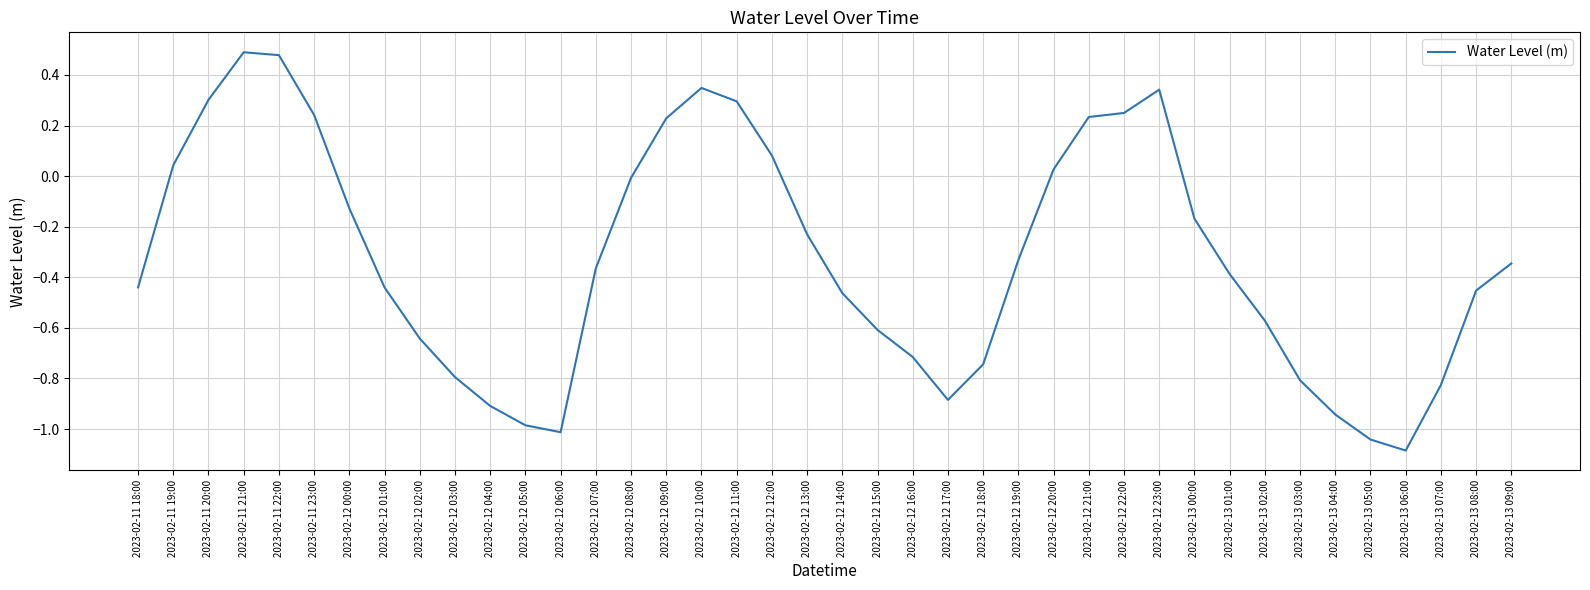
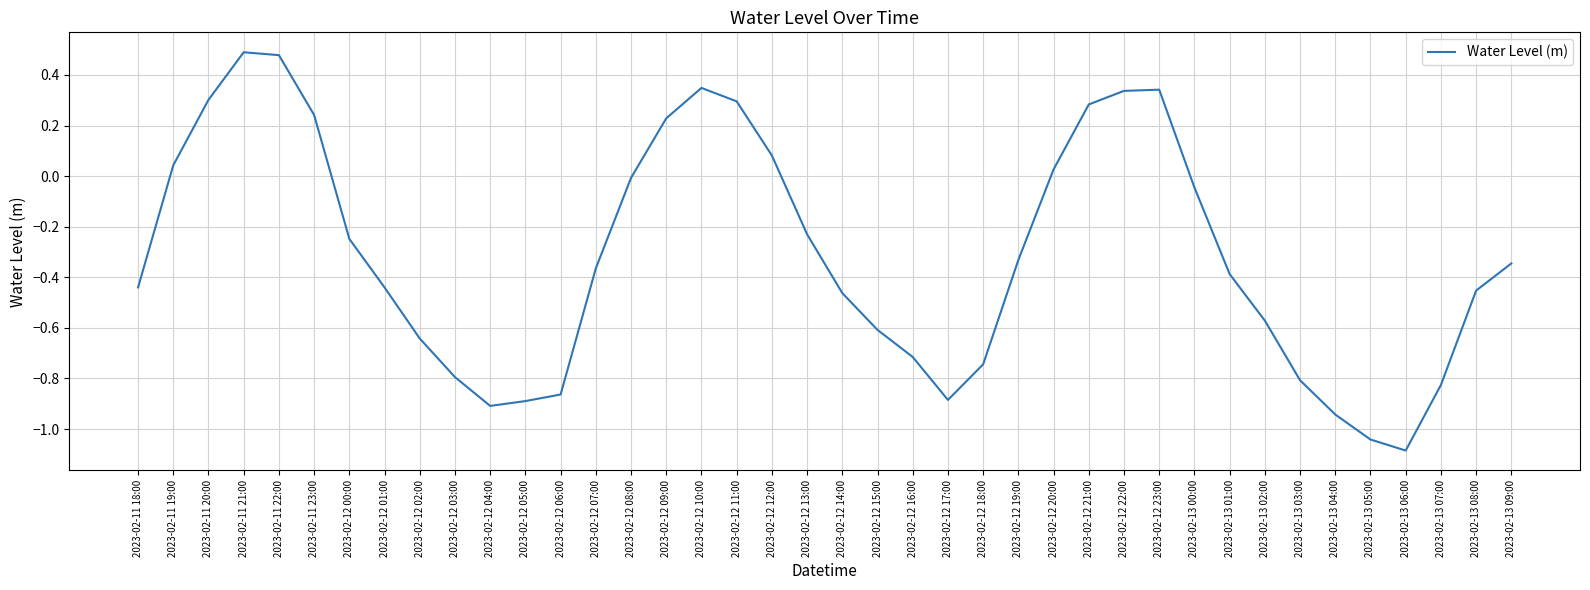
  {
    "2023-02-11 18:00": -0.44,
    "2023-02-11 19:00": 0.04,
    "2023-02-11 20:00": 0.30,
    "2023-02-11 21:00": 0.49,
    "2023-02-11 22:00": 0.48,
    "2023-02-11 23:00": 0.24,
-   "2023-02-12 00:00": -0.13,
+   "2023-02-12 00:00": -0.25,
    "2023-02-12 01:00": -0.44,
    "2023-02-12 02:00": -0.64,
    "2023-02-12 03:00": -0.79,
    "2023-02-12 04:00": -0.91,
-   "2023-02-12 05:00": -0.99,
-   "2023-02-12 06:00": -1.01,
+   "2023-02-12 05:00": -0.89,
+   "2023-02-12 06:00": -0.86,
    "2023-02-12 07:00": -0.36,
    "2023-02-12 08:00": -0.01,
    "2023-02-12 09:00": 0.23,
    "2023-02-12 10:00": 0.35,
    "2023-02-12 11:00": 0.30,
    "2023-02-12 12:00": 0.08,
    "2023-02-12 13:00": -0.23,
    "2023-02-12 14:00": -0.46,
    "2023-02-12 15:00": -0.61,
    "2023-02-12 16:00": -0.72,
    "2023-02-12 17:00": -0.88,
    "2023-02-12 18:00": -0.74,
    "2023-02-12 19:00": -0.33,
    "2023-02-12 20:00": 0.03,
-   "2023-02-12 21:00": 0.23,
-   "2023-02-12 22:00": 0.25,
+   "2023-02-12 21:00": 0.28,
+   "2023-02-12 22:00": 0.34,
    "2023-02-12 23:00": 0.34,
-   "2023-02-13 00:00": -0.17,
+   "2023-02-13 00:00": -0.04,
    "2023-02-13 01:00": -0.39,
    "2023-02-13 02:00": -0.57,
    "2023-02-13 03:00": -0.81,
    "2023-02-13 04:00": -0.94,
    "2023-02-13 05:00": -1.04,
    "2023-02-13 06:00": -1.09,
    "2023-02-13 07:00": -0.83,
    "2023-02-13 08:00": -0.45,
    "2023-02-13 09:00": -0.35
  }
